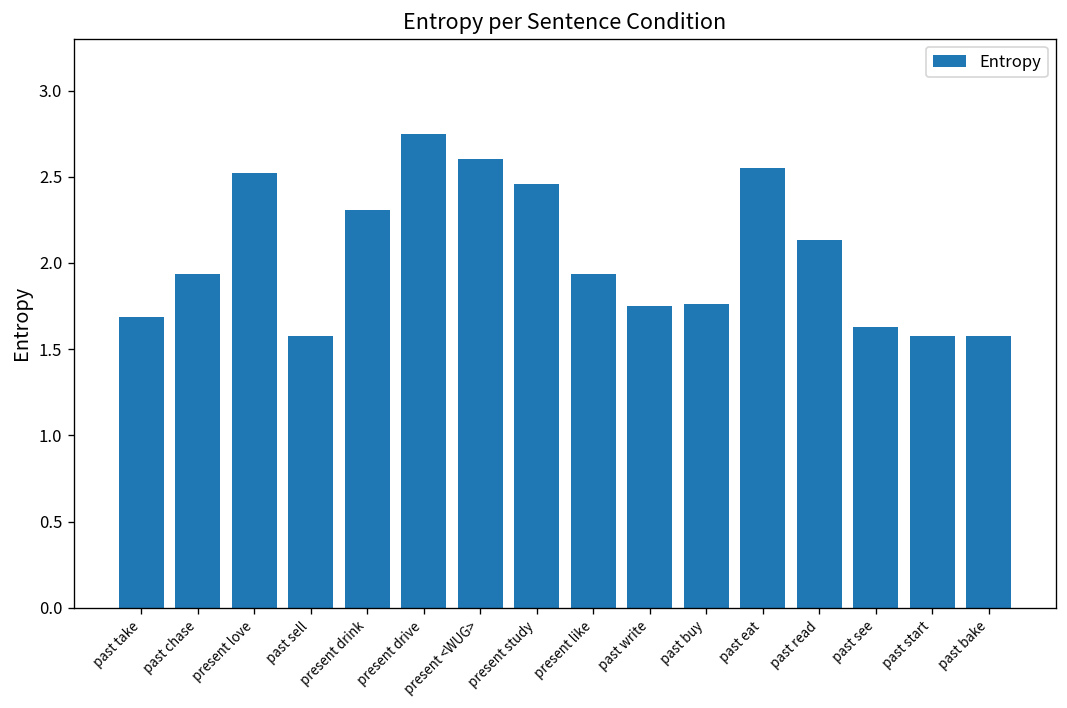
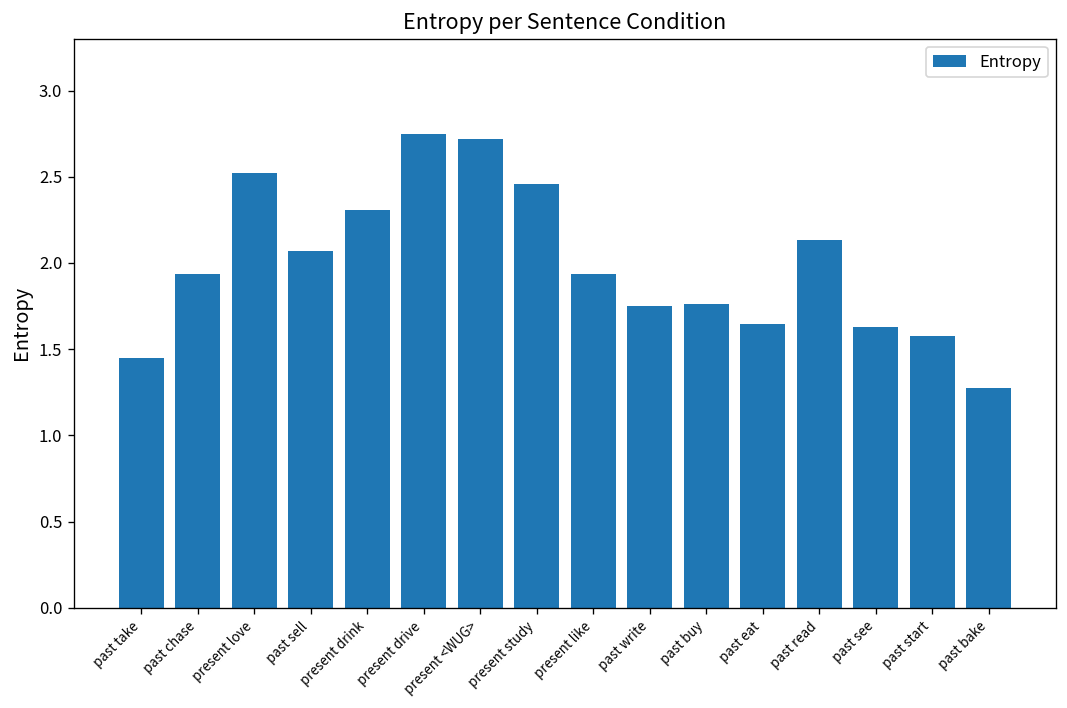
  {
-   "past take": 1.69,
+   "past take": 1.45,
    "past chase": 1.94,
    "present love": 2.52,
-   "past sell": 1.58,
+   "past sell": 2.07,
    "present drink": 2.31,
    "present drive": 2.75,
-   "present <WUG>": 2.60,
+   "present <WUG>": 2.72,
    "present study": 2.46,
    "present like": 1.94,
    "past write": 1.75,
    "past buy": 1.76,
-   "past eat": 2.55,
+   "past eat": 1.65,
    "past read": 2.13,
    "past see": 1.63,
    "past start": 1.58,
-   "past bake": 1.58
+   "past bake": 1.28
  }
